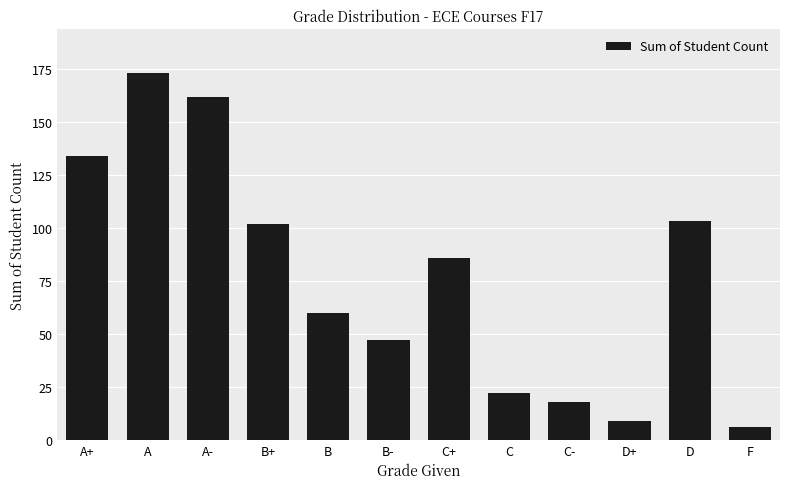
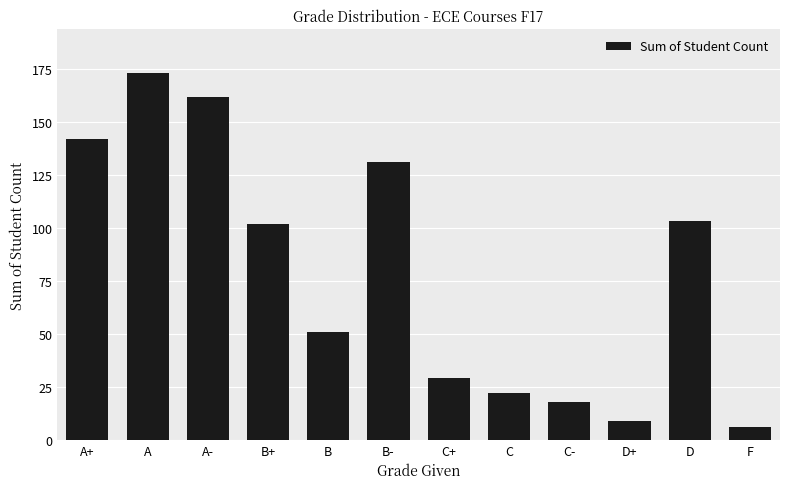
  {
-   "A+": 134,
+   "A+": 142,
    "A": 173,
    "A-": 162,
    "B+": 102,
-   "B": 60,
-   "B-": 47,
-   "C+": 86,
+   "B": 51,
+   "B-": 131,
+   "C+": 29,
    "C": 22,
    "C-": 18,
    "D+": 9,
    "D": 103,
    "F": 6
  }
